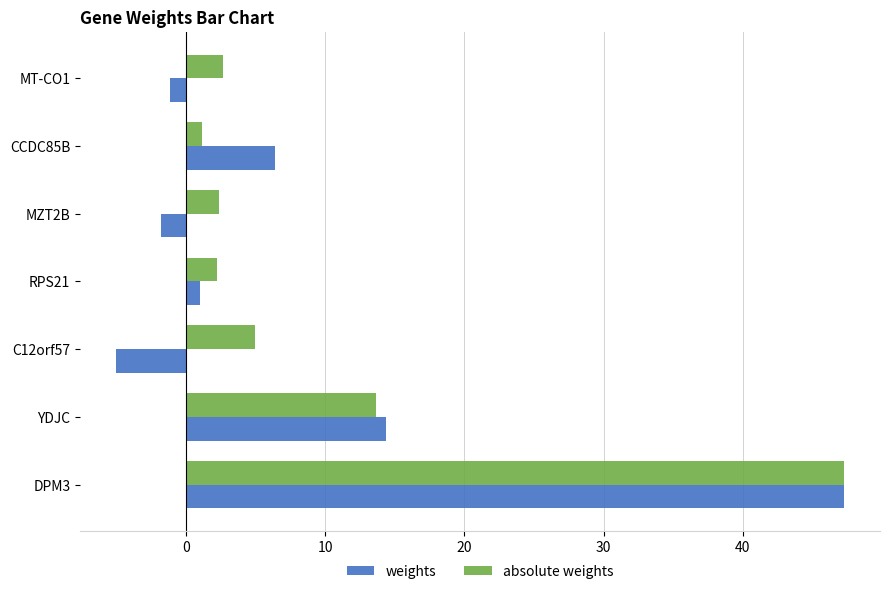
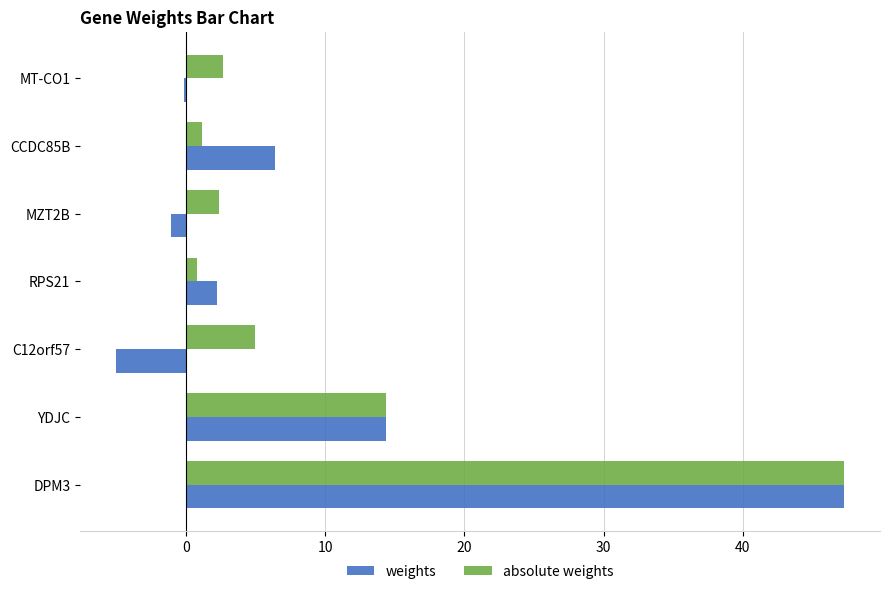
  {
    "weights": {
-     "MT-CO1": -1.1,
+     "MT-CO1": -0.1,
      "CCDC85B": 6.4,
-     "MZT2B": -1.8,
-     "RPS21": 1.0,
+     "MZT2B": -1.0,
+     "RPS21": 2.2,
      "C12orf57": -5.0,
      "YDJC": 14.3,
      "DPM3": 47.2
    },
    "absolute weights": {
      "MT-CO1": 2.6,
      "CCDC85B": 1.2,
      "MZT2B": 2.4,
-     "RPS21": 2.2,
+     "RPS21": 0.8,
      "C12orf57": 5.0,
-     "YDJC": 13.6,
+     "YDJC": 14.3,
      "DPM3": 47.2
    }
  }
